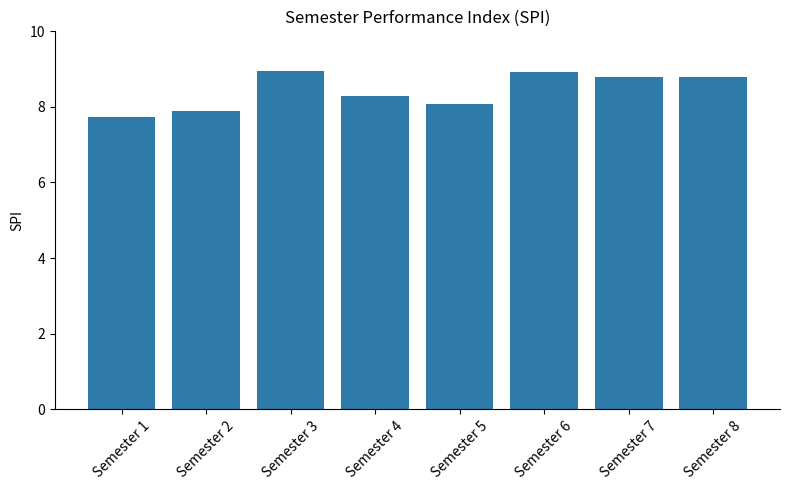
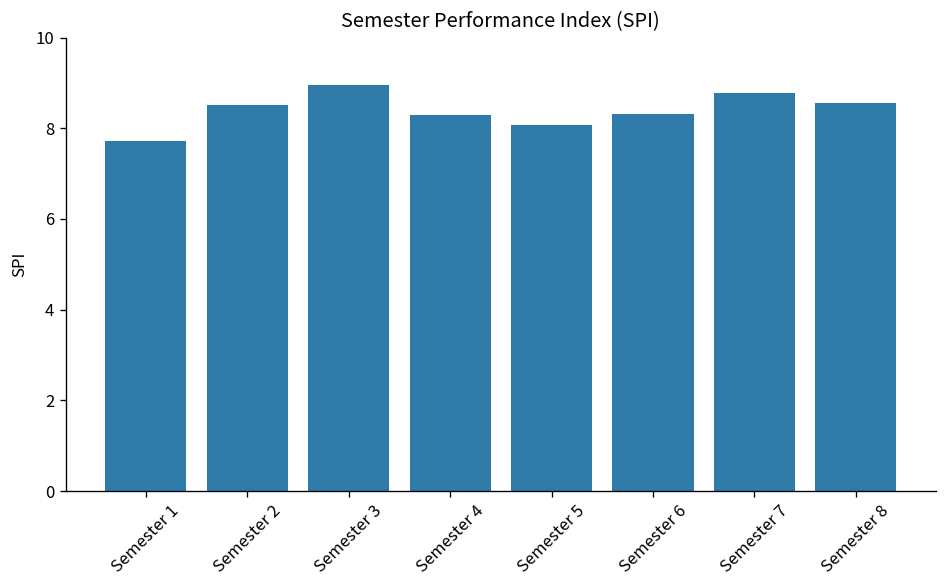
  {
    "Semester 1": 7.7,
-   "Semester 2": 7.9,
+   "Semester 2": 8.5,
    "Semester 3": 9.0,
    "Semester 4": 8.3,
    "Semester 5": 8.1,
-   "Semester 6": 8.9,
+   "Semester 6": 8.3,
    "Semester 7": 8.8,
-   "Semester 8": 8.8
+   "Semester 8": 8.6
  }
